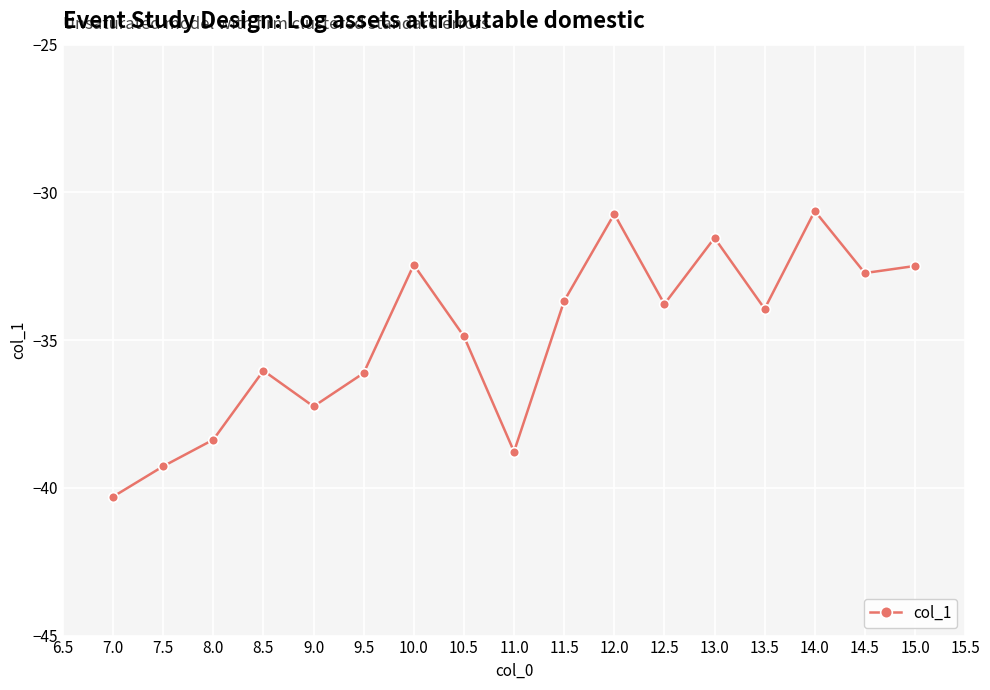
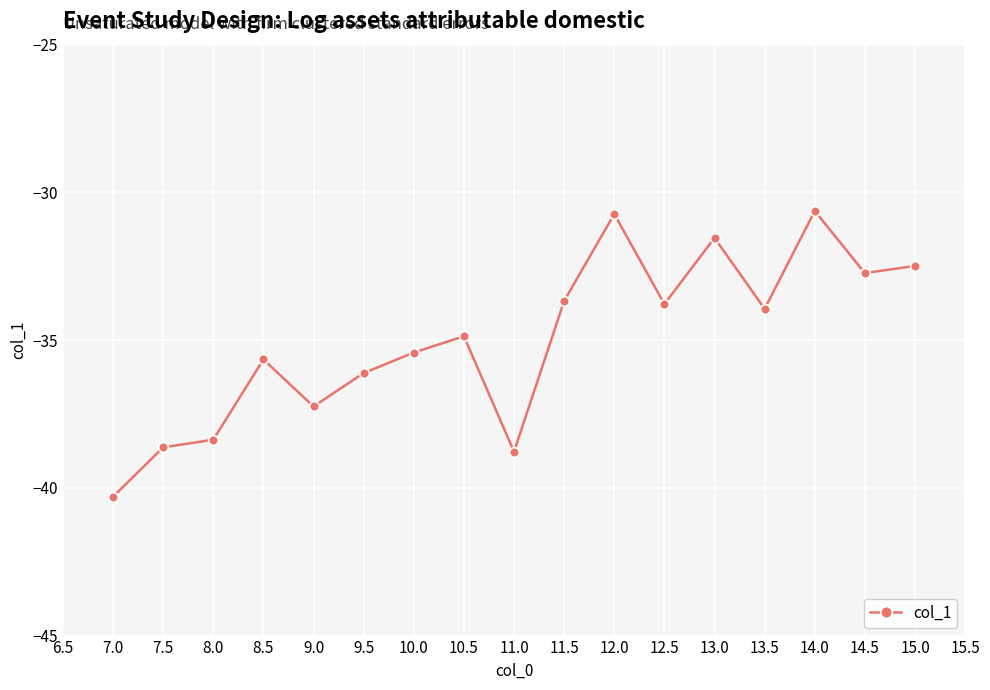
  {
    "7.0": -40.3,
-   "7.5": -39.3,
+   "7.5": -38.6,
    "8.0": -38.4,
-   "8.5": -36.0,
+   "8.5": -35.7,
    "9.0": -37.2,
    "9.5": -36.1,
-   "10.0": -32.5,
+   "10.0": -35.4,
    "10.5": -34.9,
    "11.0": -38.8,
    "11.5": -33.7,
    "12.0": -30.7,
    "12.5": -33.8,
    "13.0": -31.5,
    "13.5": -33.9,
    "14.0": -30.6,
    "14.5": -32.7,
    "15.0": -32.5
  }
